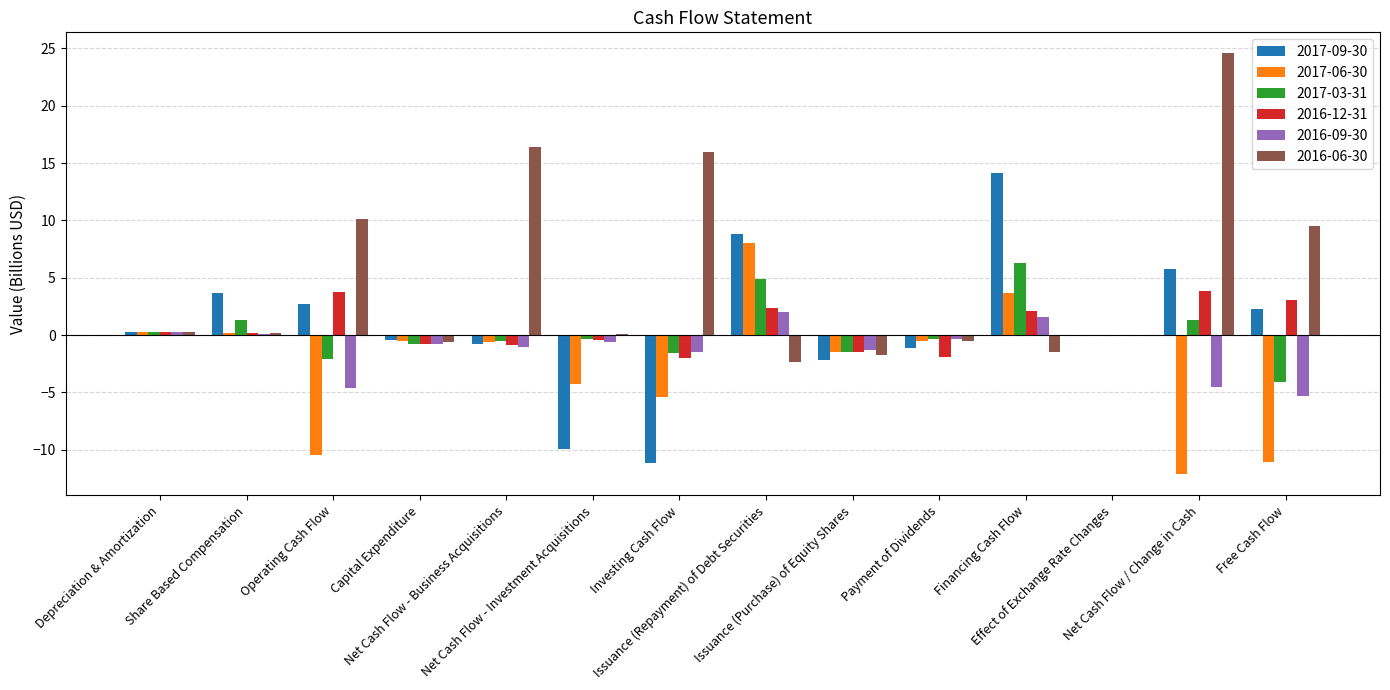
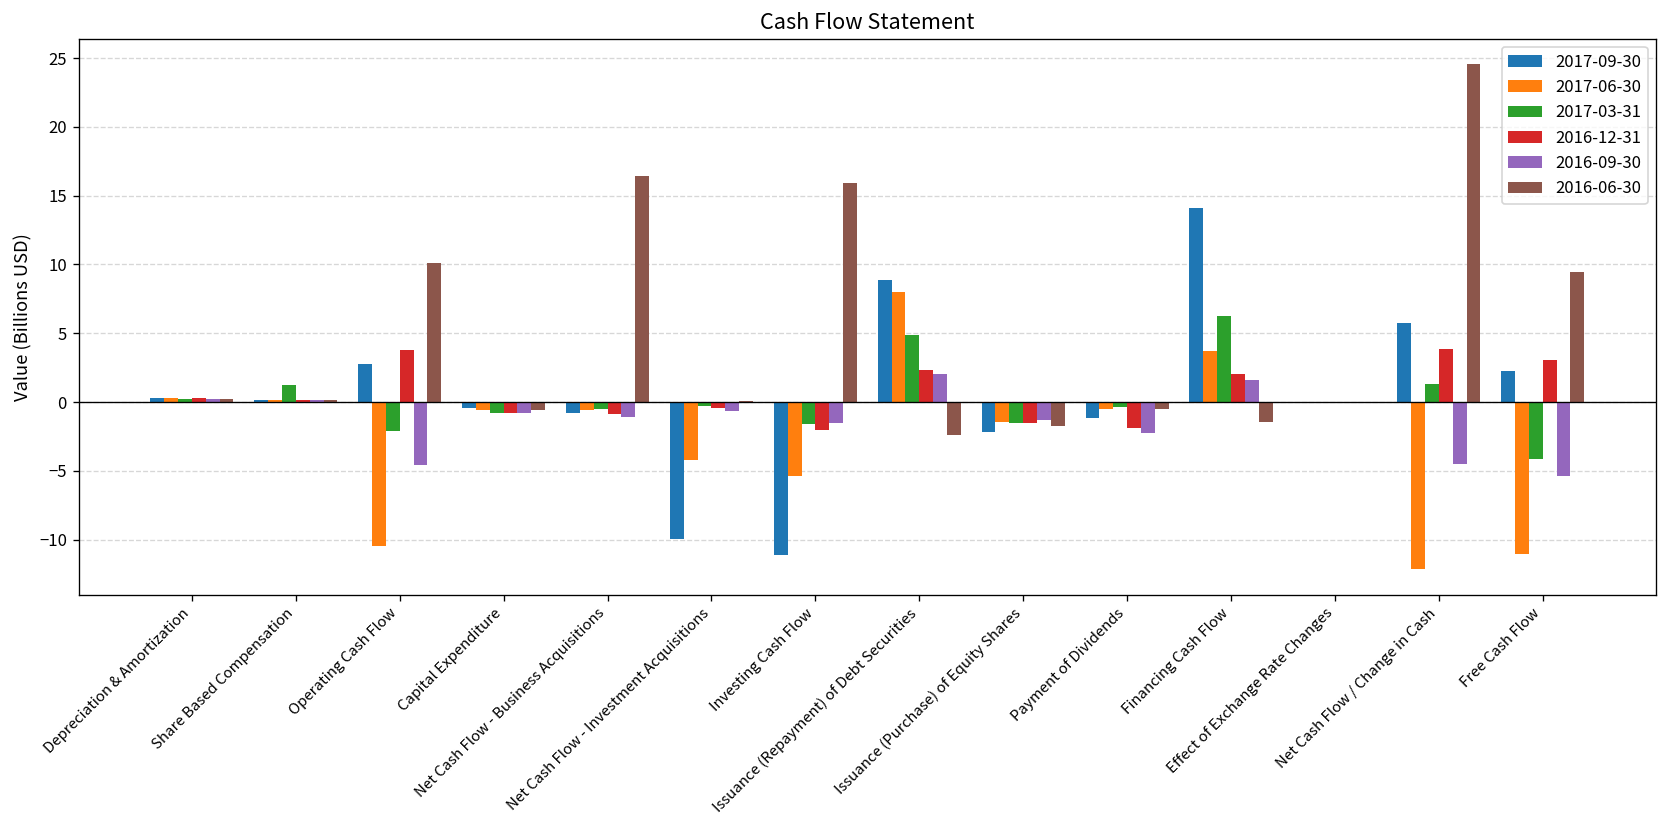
  {
    "2017-09-30": {
      "Depreciation & Amortization": 0.3,
-     "Share Based Compensation": 3.6,
+     "Share Based Compensation": 0.2,
      "Operating Cash Flow": 2.7,
      "Capital Expenditure": -0.5,
      "Net Cash Flow - Business Acquisitions": -0.8,
      "Net Cash Flow - Investment Acquisitions": -9.9,
      "Investing Cash Flow": -11.1,
      "Issuance (Repayment) of Debt Securities": 8.9,
      "Issuance (Purchase) of Equity Shares": -2.2,
      "Payment of Dividends": -1.2,
      "Financing Cash Flow": 14.1,
      "Effect of Exchange Rate Changes": 0.0,
      "Net Cash Flow / Change in Cash": 5.7,
      "Free Cash Flow": 2.3
    },
    "2017-06-30": {
      "Depreciation & Amortization": 0.3,
      "Operating Cash Flow": -10.5,
      "Capital Expenditure": -0.6,
      "Net Cash Flow - Business Acquisitions": -0.6,
      "Net Cash Flow - Investment Acquisitions": -4.2,
      "Investing Cash Flow": -5.4,
      "Issuance (Repayment) of Debt Securities": 8.0,
      "Issuance (Purchase) of Equity Shares": -1.5,
      "Payment of Dividends": -0.5,
      "Financing Cash Flow": 3.7,
      "Effect of Exchange Rate Changes": 0.0,
      "Net Cash Flow / Change in Cash": -12.1,
      "Free Cash Flow": -11.0
    },
    "2017-03-31": {
      "Depreciation & Amortization": 0.3,
      "Share Based Compensation": 1.3,
      "Operating Cash Flow": -2.1,
      "Capital Expenditure": -0.8,
      "Net Cash Flow - Business Acquisitions": -0.5,
      "Net Cash Flow - Investment Acquisitions": -0.3,
      "Investing Cash Flow": -1.6,
      "Issuance (Repayment) of Debt Securities": 4.9,
      "Issuance (Purchase) of Equity Shares": -1.5,
      "Payment of Dividends": -0.4,
      "Financing Cash Flow": 6.3,
      "Effect of Exchange Rate Changes": 0.0,
      "Net Cash Flow / Change in Cash": 1.3,
      "Free Cash Flow": -4.1
    },
    "2016-12-31": {
      "Depreciation & Amortization": 0.3,
      "Operating Cash Flow": 3.8,
      "Capital Expenditure": -0.8,
      "Net Cash Flow - Business Acquisitions": -0.8,
      "Net Cash Flow - Investment Acquisitions": -0.4,
      "Investing Cash Flow": -2.0,
      "Issuance (Repayment) of Debt Securities": 2.3,
      "Issuance (Purchase) of Equity Shares": -1.5,
      "Payment of Dividends": -1.9,
      "Financing Cash Flow": 2.1,
      "Effect of Exchange Rate Changes": 0.0,
      "Net Cash Flow / Change in Cash": 3.8,
      "Free Cash Flow": 3.0
    },
    "2016-09-30": {
      "Depreciation & Amortization": 0.2,
      "Operating Cash Flow": -4.6,
      "Capital Expenditure": -0.8,
      "Net Cash Flow - Business Acquisitions": -1.1,
      "Net Cash Flow - Investment Acquisitions": -0.6,
      "Investing Cash Flow": -1.5,
      "Issuance (Repayment) of Debt Securities": 2.0,
      "Issuance (Purchase) of Equity Shares": -1.3,
-     "Payment of Dividends": -0.4,
+     "Payment of Dividends": -2.2,
      "Financing Cash Flow": 1.6,
      "Effect of Exchange Rate Changes": 0.0,
      "Net Cash Flow / Change in Cash": -4.5,
      "Free Cash Flow": -5.3
    },
    "2016-06-30": {
      "Depreciation & Amortization": 0.2,
      "Operating Cash Flow": 10.1,
      "Capital Expenditure": -0.6,
      "Net Cash Flow - Business Acquisitions": 16.4,
      "Investing Cash Flow": 16.0,
      "Issuance (Repayment) of Debt Securities": -2.4,
      "Issuance (Purchase) of Equity Shares": -1.7,
      "Payment of Dividends": -0.5,
      "Financing Cash Flow": -1.5,
      "Effect of Exchange Rate Changes": 0.0,
      "Net Cash Flow / Change in Cash": 24.6,
      "Free Cash Flow": 9.5
    }
  }
